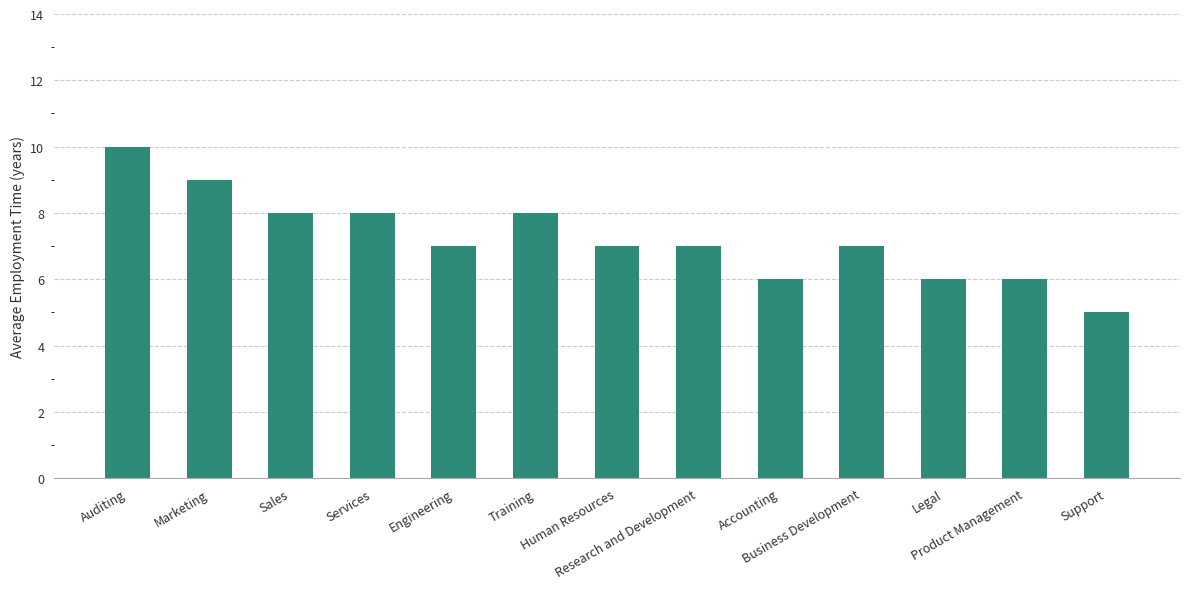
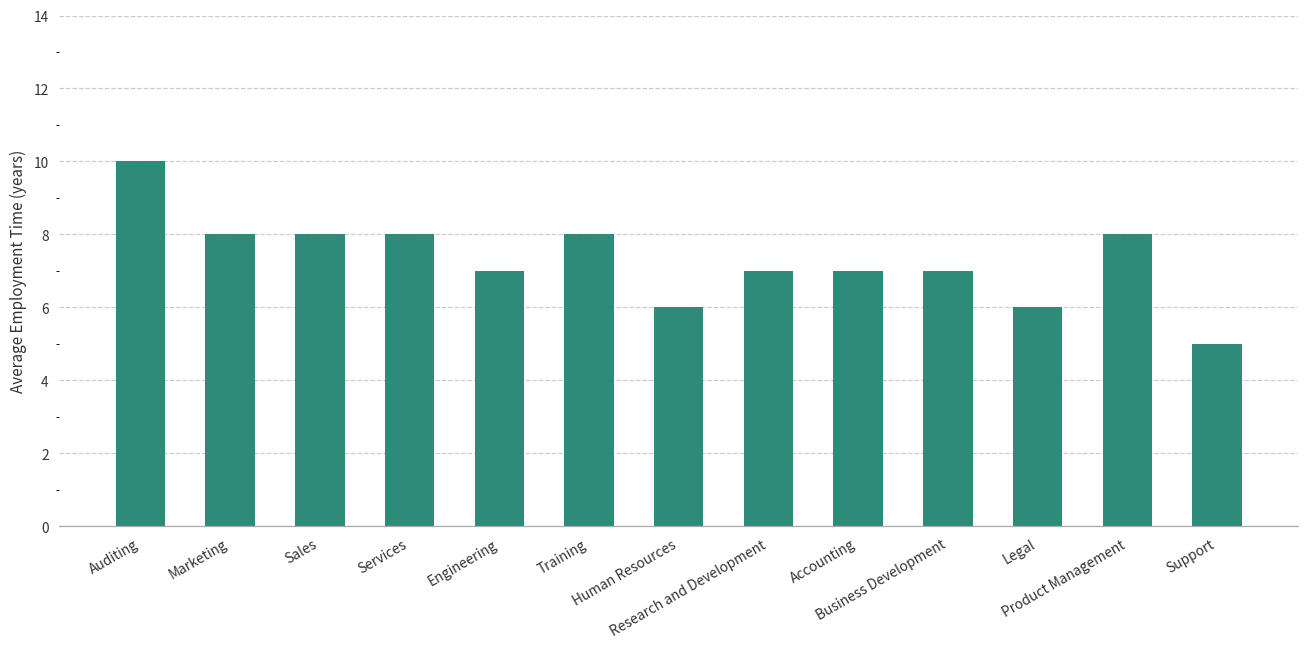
  {
    "Auditing": 10,
-   "Marketing": 9,
+   "Marketing": 8,
    "Sales": 8,
    "Services": 8,
    "Engineering": 7,
    "Training": 8,
-   "Human Resources": 7,
+   "Human Resources": 6,
    "Research and Development": 7,
-   "Accounting": 6,
+   "Accounting": 7,
    "Business Development": 7,
    "Legal": 6,
-   "Product Management": 6,
+   "Product Management": 8,
    "Support": 5
  }
